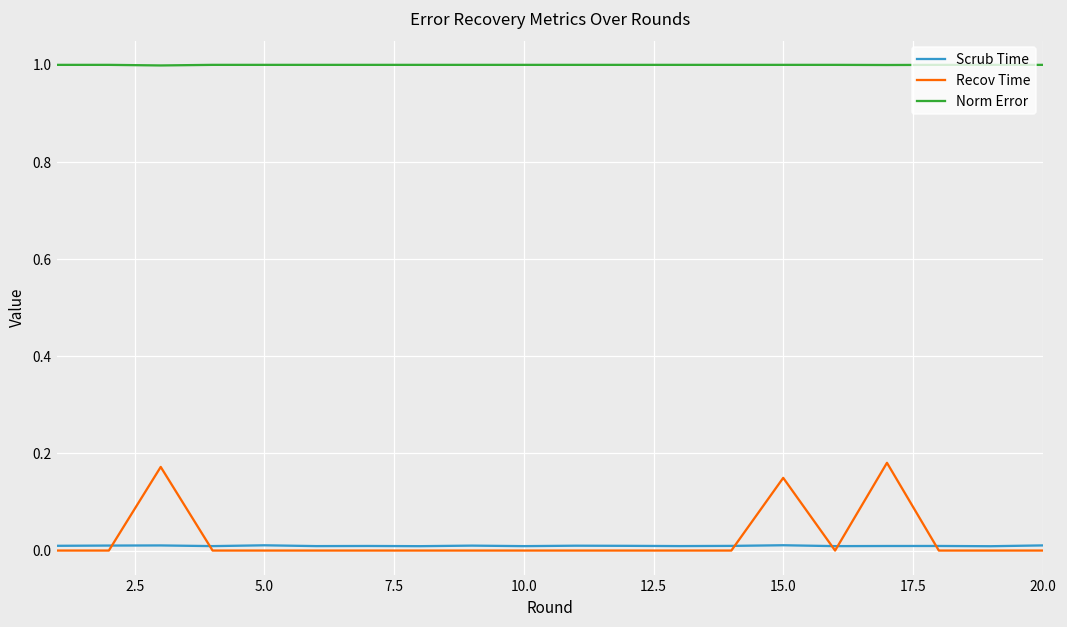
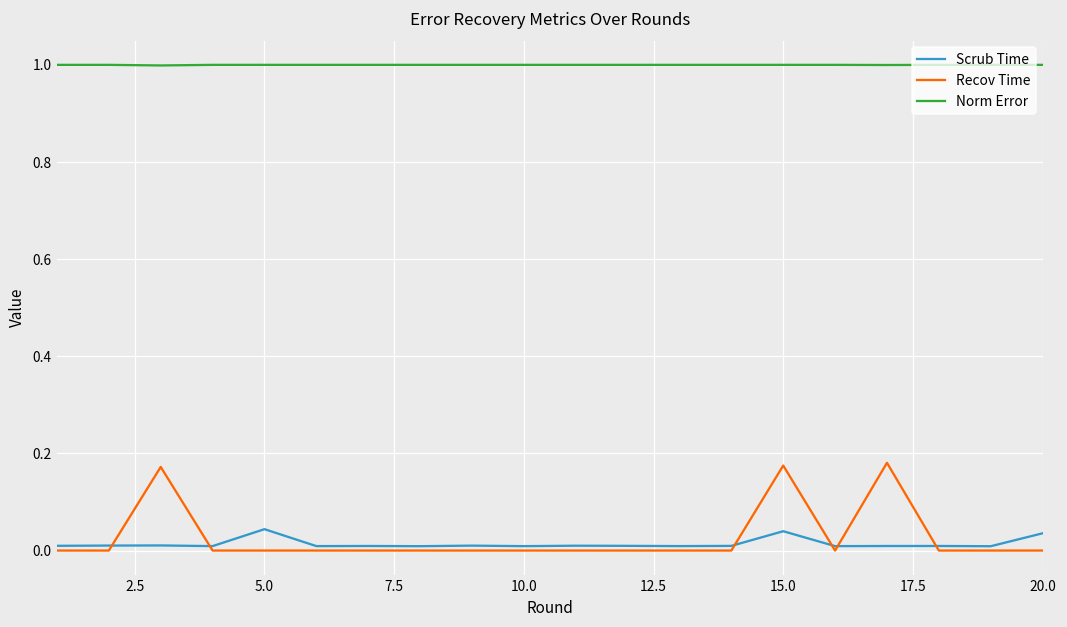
  {
    "Scrub Time": {
-     "5.0": 0.01,
+     "5.0": 0.04,
      "10.0": 0.01,
-     "15.0": 0.01,
-     "20.0": 0.01
+     "15.0": 0.04,
+     "20.0": 0.04
    },
    "Recov Time": {
      "5.0": 0.00,
      "10.0": 0.00,
-     "15.0": 0.15,
+     "15.0": 0.17,
      "20.0": 0.00
    },
    "Norm Error": {
      "5.0": 1.00,
      "10.0": 1.00,
      "15.0": 1.00,
      "20.0": 1.00
    }
  }
